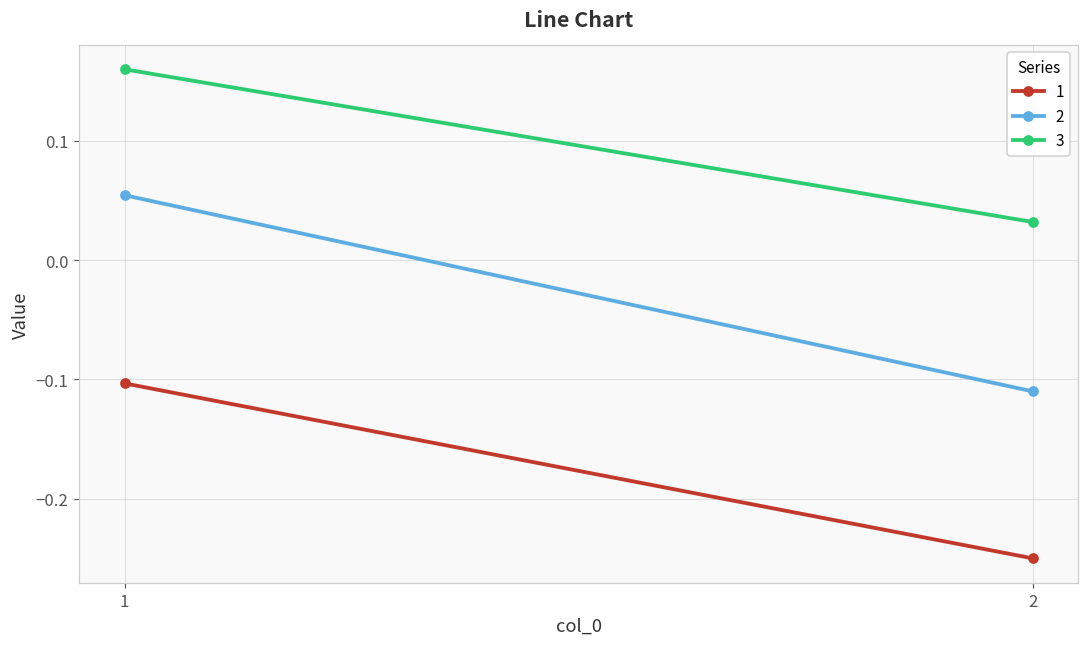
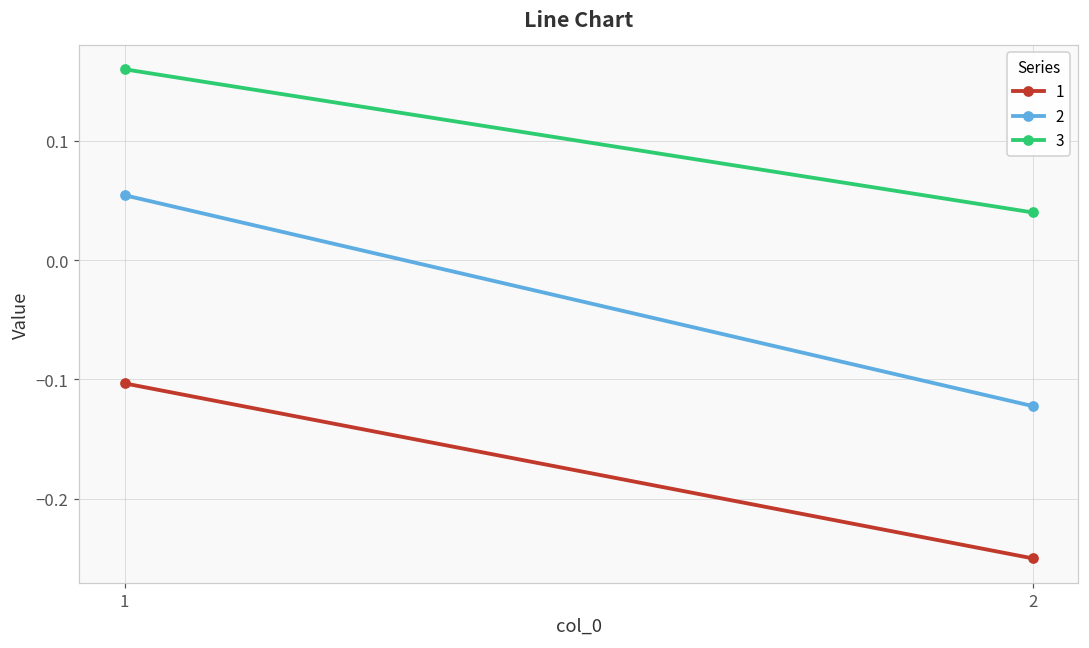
  {
    "1": {
      "1": -0.103,
      "2": -0.250
    },
    "2": {
      "1": 0.054,
-     "2": -0.110
+     "2": -0.122
    },
    "3": {
      "1": 0.160,
-     "2": 0.032
+     "2": 0.040
    }
  }
